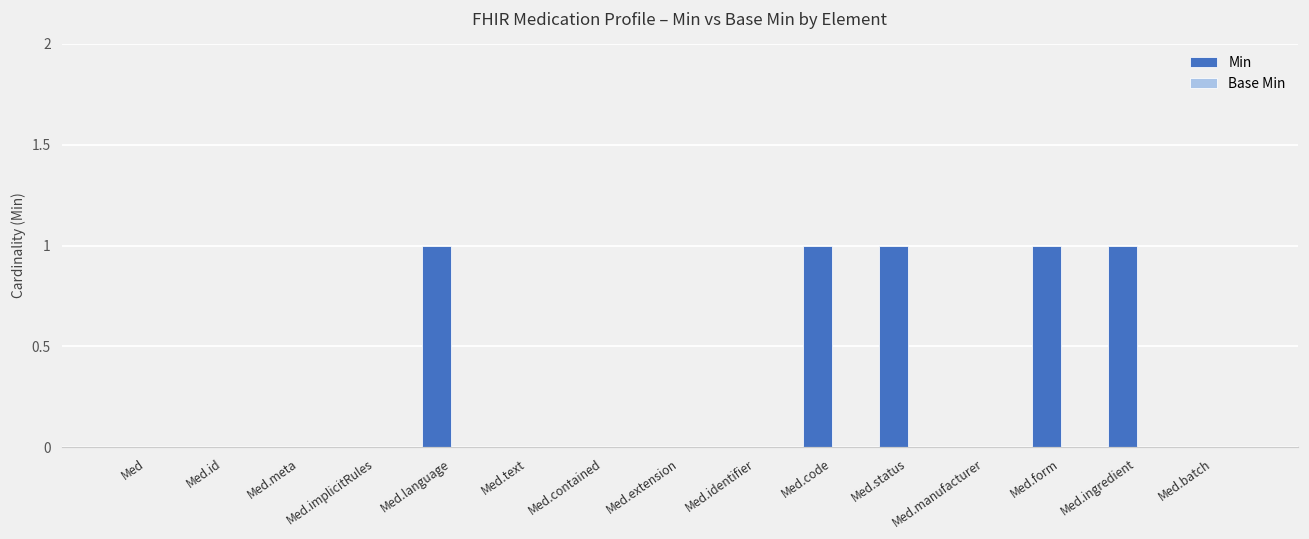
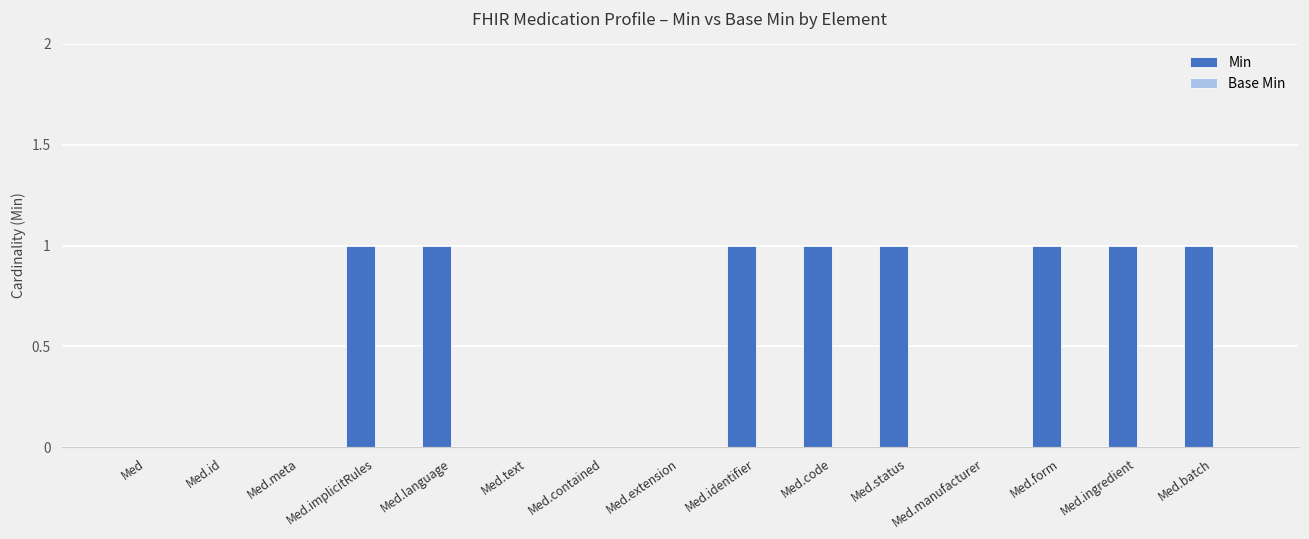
  {
    "Min": {
      "Med": 0,
      "Med.id": 0,
      "Med.meta": 0,
-     "Med.implicitRules": 0,
+     "Med.implicitRules": 1,
      "Med.language": 1,
      "Med.text": 0,
      "Med.contained": 0,
      "Med.extension": 0,
-     "Med.identifier": 0,
+     "Med.identifier": 1,
      "Med.code": 1,
      "Med.status": 1,
      "Med.manufacturer": 0,
      "Med.form": 1,
      "Med.ingredient": 1,
-     "Med.batch": 0
+     "Med.batch": 1
    },
    "Base Min": {
      "Med": 0,
      "Med.id": 0,
      "Med.meta": 0,
      "Med.implicitRules": 0,
      "Med.language": 0,
      "Med.text": 0,
      "Med.contained": 0,
      "Med.extension": 0,
      "Med.identifier": 0,
      "Med.code": 0,
      "Med.status": 0,
      "Med.manufacturer": 0,
      "Med.form": 0,
      "Med.ingredient": 0,
      "Med.batch": 0
    }
  }
